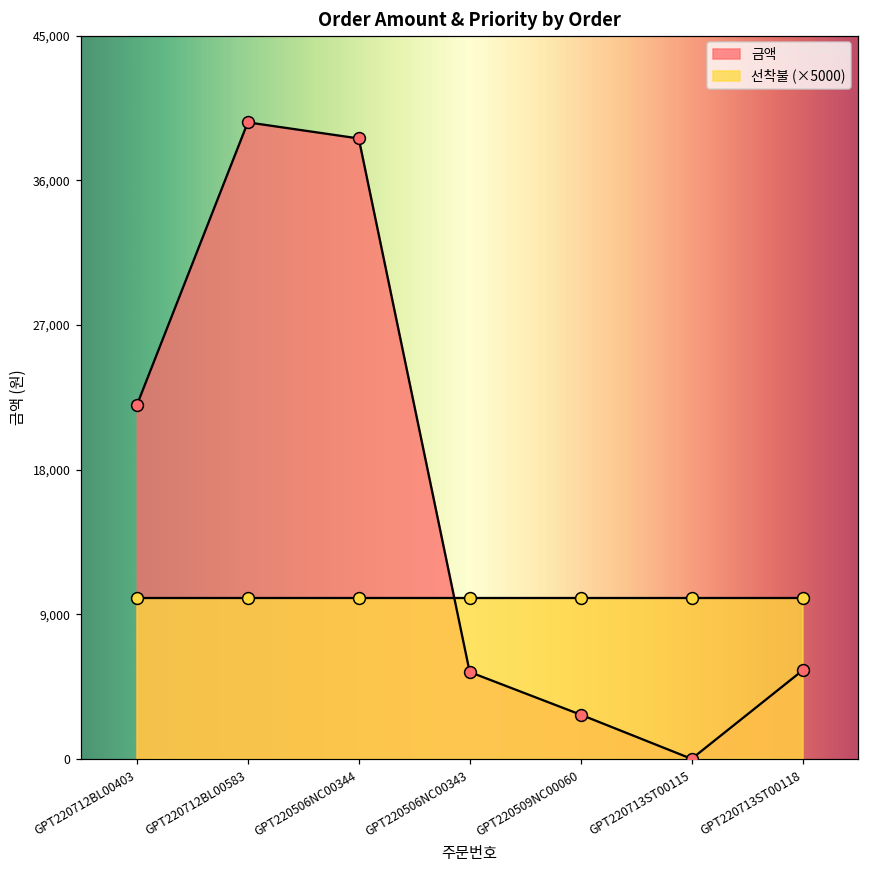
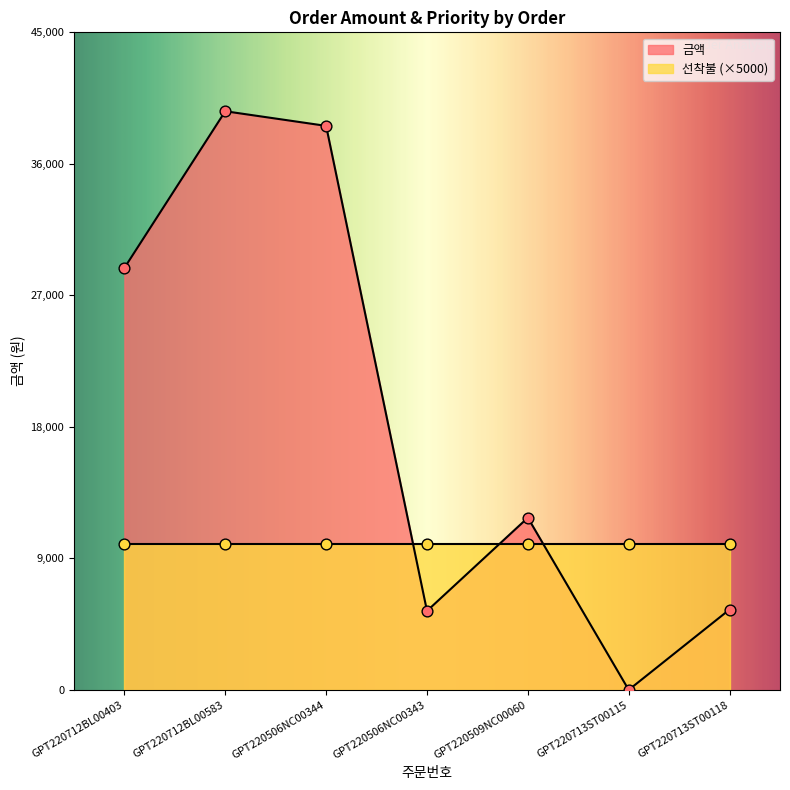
  {
    "금액": {
-     "GPT220712BL00403": "22,000",
+     "GPT220712BL00403": "28,900",
      "GPT220712BL00583": "39,600",
      "GPT220506NC00344": "38,600",
      "GPT220506NC00343": "5,400",
-     "GPT220509NC00060": "2,800",
+     "GPT220509NC00060": "11,800",
      "GPT220713ST00115": "0",
      "GPT220713ST00118": "5,500"
    },
    "선착불 (×5000)": {
      "GPT220712BL00403": "10,000",
      "GPT220712BL00583": "10,000",
      "GPT220506NC00344": "10,000",
      "GPT220506NC00343": "10,000",
      "GPT220509NC00060": "10,000",
      "GPT220713ST00115": "10,000",
      "GPT220713ST00118": "10,000"
    }
  }
